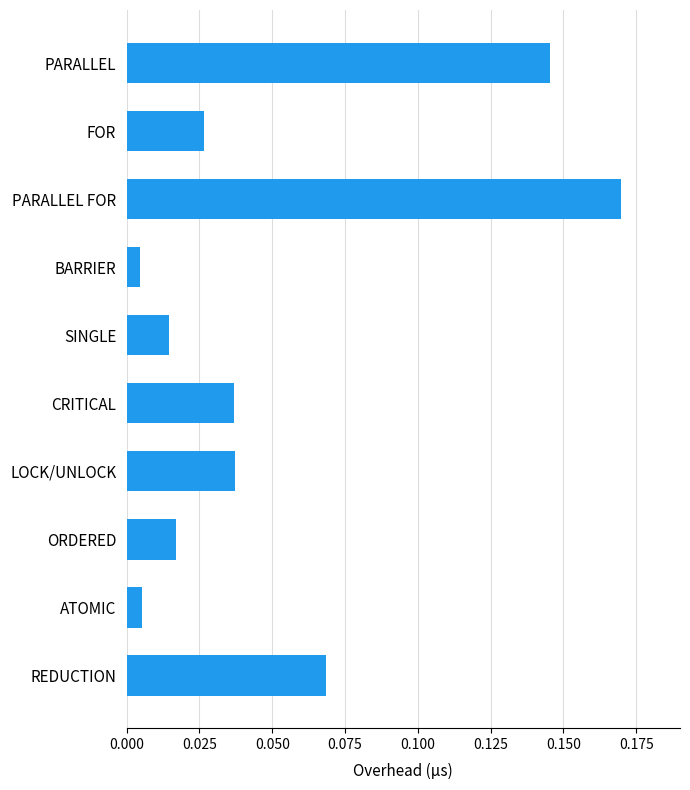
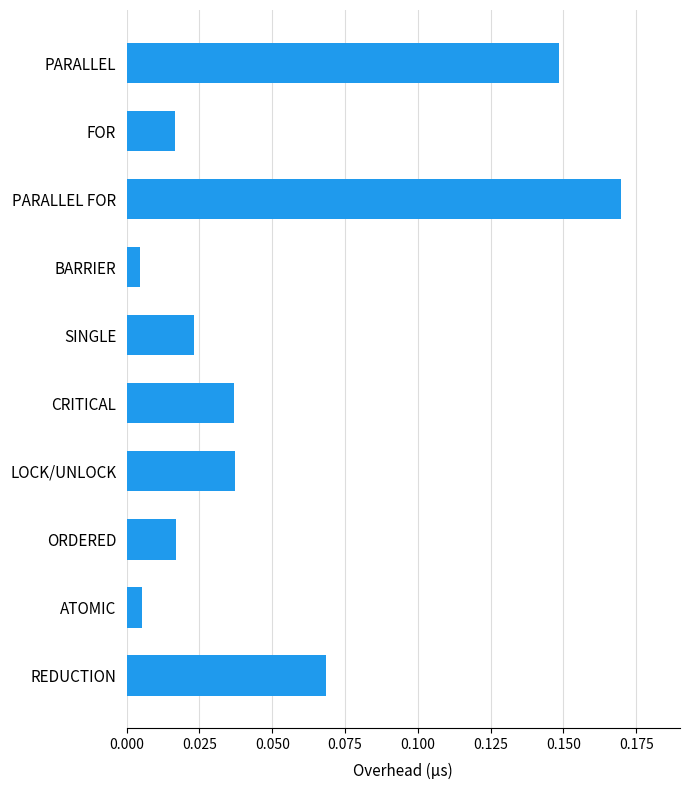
  {
-   "PARALLEL": 0.146,
-   "FOR": 0.027,
+   "PARALLEL": 0.149,
+   "FOR": 0.017,
    "PARALLEL FOR": 0.170,
    "BARRIER": 0.005,
-   "SINGLE": 0.015,
+   "SINGLE": 0.023,
    "CRITICAL": 0.037,
    "LOCK/UNLOCK": 0.037,
    "ORDERED": 0.017,
    "ATOMIC": 0.005,
    "REDUCTION": 0.068
  }
